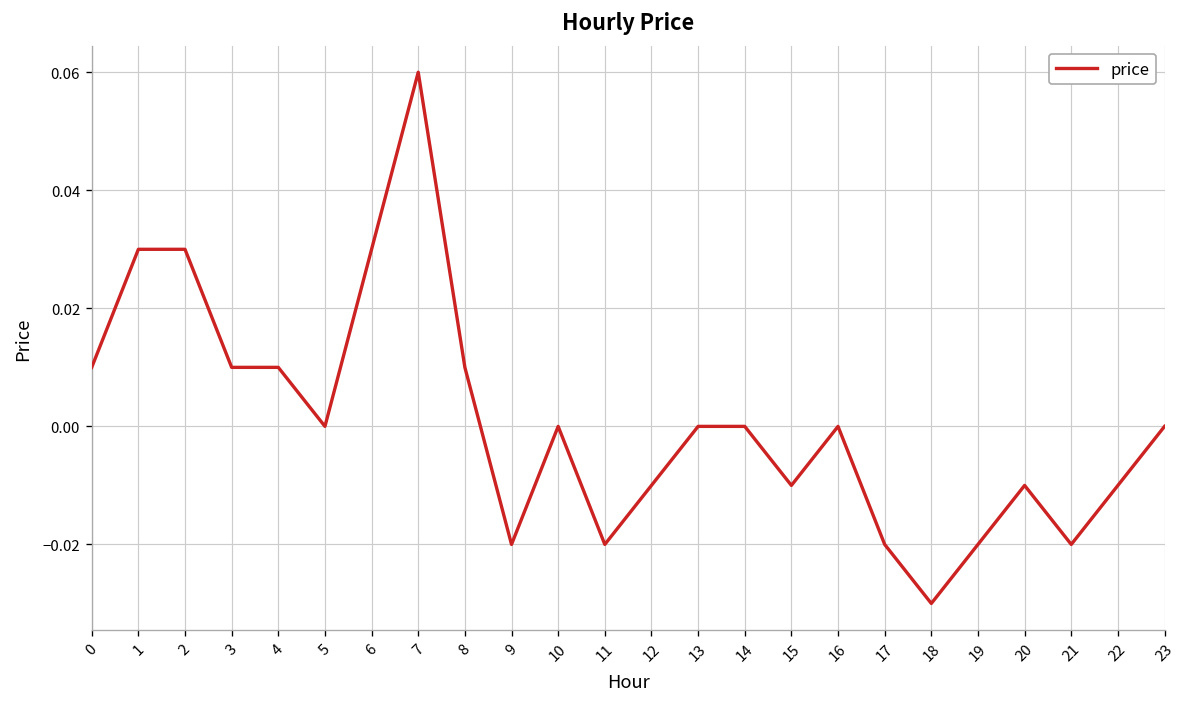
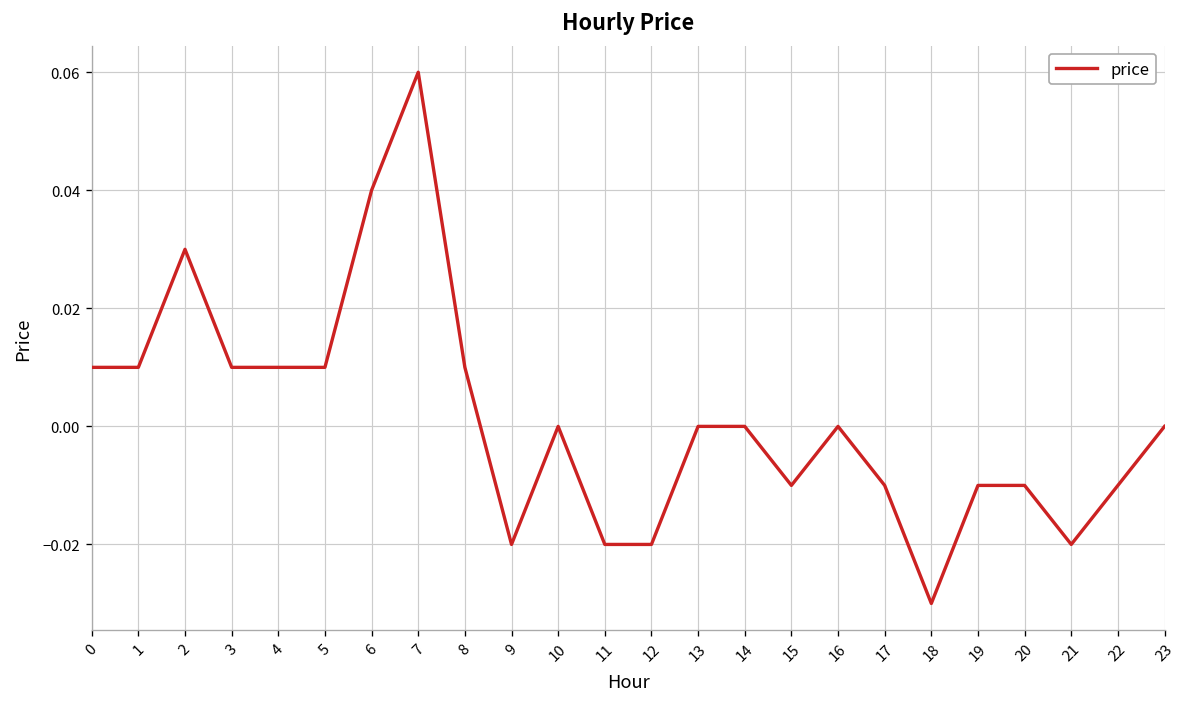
  {
    "0": 0.01,
-   "1": 0.03,
+   "1": 0.01,
    "2": 0.03,
    "3": 0.01,
    "4": 0.01,
-   "5": 0.00,
-   "6": 0.03,
+   "5": 0.01,
+   "6": 0.04,
    "7": 0.06,
    "8": 0.01,
    "9": -0.02,
    "10": 0.00,
    "11": -0.02,
-   "12": -0.01,
+   "12": -0.02,
    "13": 0.00,
    "14": 0.00,
    "15": -0.01,
    "16": 0.00,
-   "17": -0.02,
+   "17": -0.01,
    "18": -0.03,
-   "19": -0.02,
+   "19": -0.01,
    "20": -0.01,
    "21": -0.02,
    "22": -0.01,
    "23": 0.00
  }
